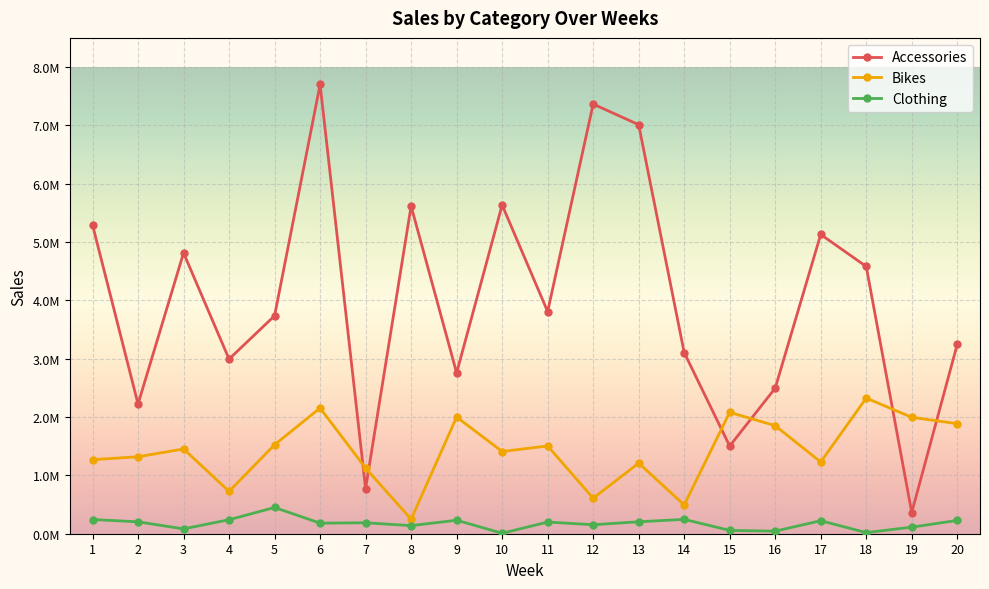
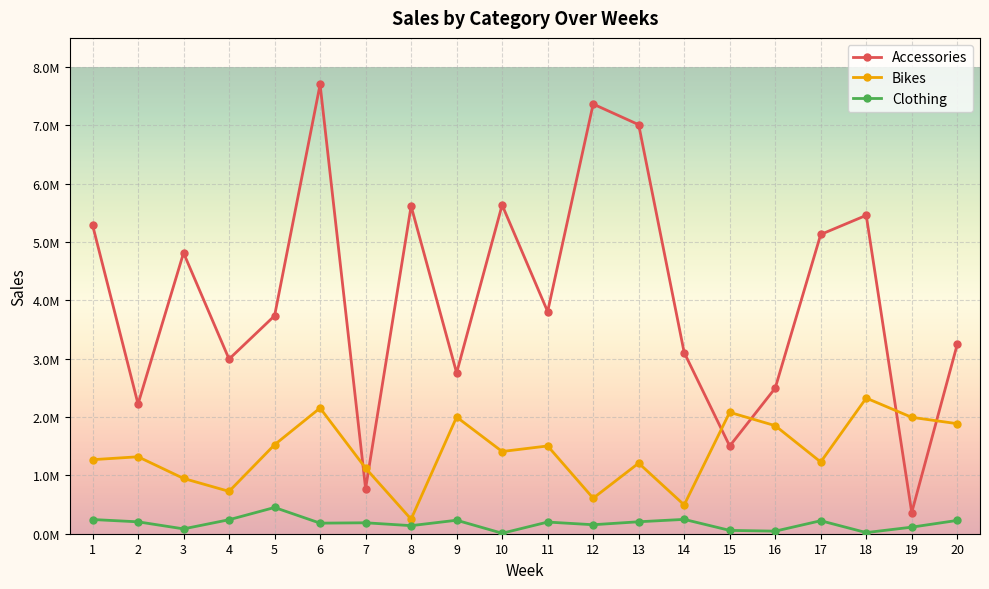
  {
    "Accessories": {
      "1": 5300000,
      "2": 2200000,
      "3": 4800000,
      "4": 3000000,
      "5": 3700000,
      "6": 7700000,
      "7": 800000,
      "8": 5600000,
      "9": 2800000,
      "10": 5600000,
      "11": 3800000,
      "12": 7400000,
      "13": 7000000,
      "14": 3100000,
      "15": 1500000,
      "16": 2500000,
      "17": 5100000,
-     "18": 4600000,
+     "18": 5500000,
      "19": 400000,
      "20": 3200000
    },
    "Bikes": {
      "1": 1300000,
      "2": 1300000,
-     "3": 1500000,
+     "3": 900000,
      "4": 700000,
      "5": 1500000,
      "6": 2200000,
      "7": 1100000,
      "8": 200000,
      "9": 2000000,
      "10": 1400000,
      "11": 1500000,
      "12": 600000,
      "13": 1200000,
      "14": 500000,
      "15": 2100000,
      "16": 1900000,
      "17": 1200000,
      "18": 2300000,
      "19": 2000000,
      "20": 1900000
    },
    "Clothing": {
      "1": 200000,
      "2": 200000,
      "3": 100000,
      "4": 200000,
      "5": 400000,
      "6": 200000,
      "7": 200000,
      "8": 100000,
      "9": 200000,
      "10": 0,
      "11": 200000,
      "12": 200000,
      "13": 200000,
      "14": 200000,
      "15": 100000,
      "16": 0,
      "17": 200000,
      "18": 0,
      "19": 100000,
      "20": 200000
    }
  }
